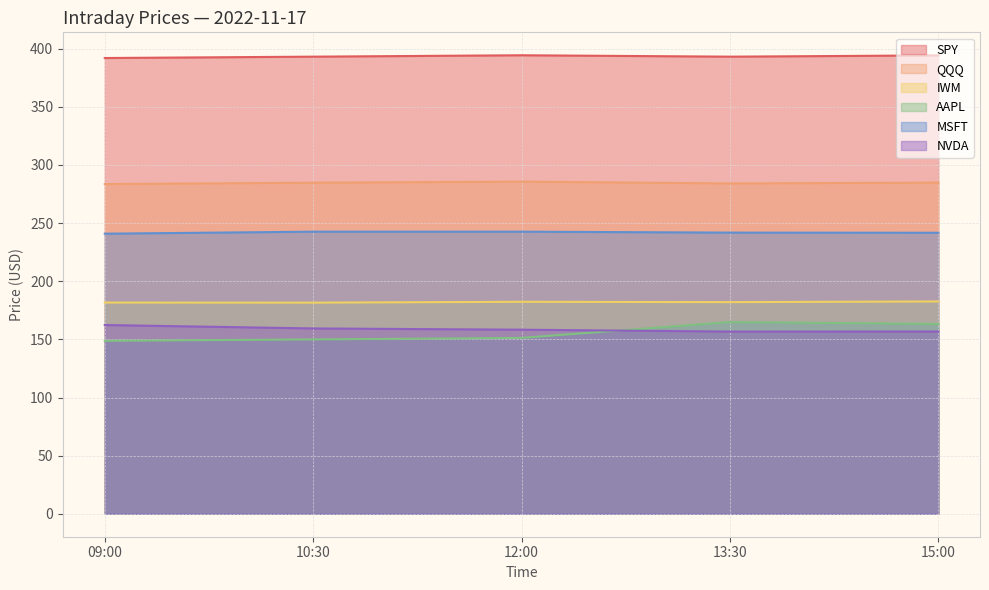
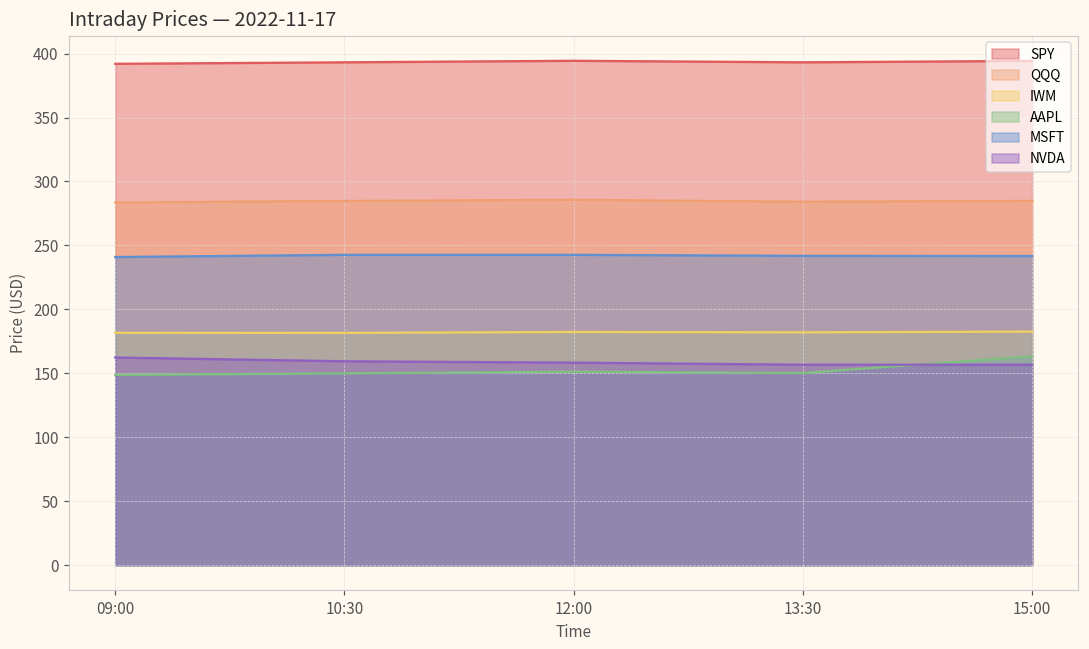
  {
    "AAPL": {
      "09:00": 149,
      "10:30": 150,
      "12:00": 151,
-     "13:30": 165,
+     "13:30": 150,
      "15:00": 163
    }
  }
